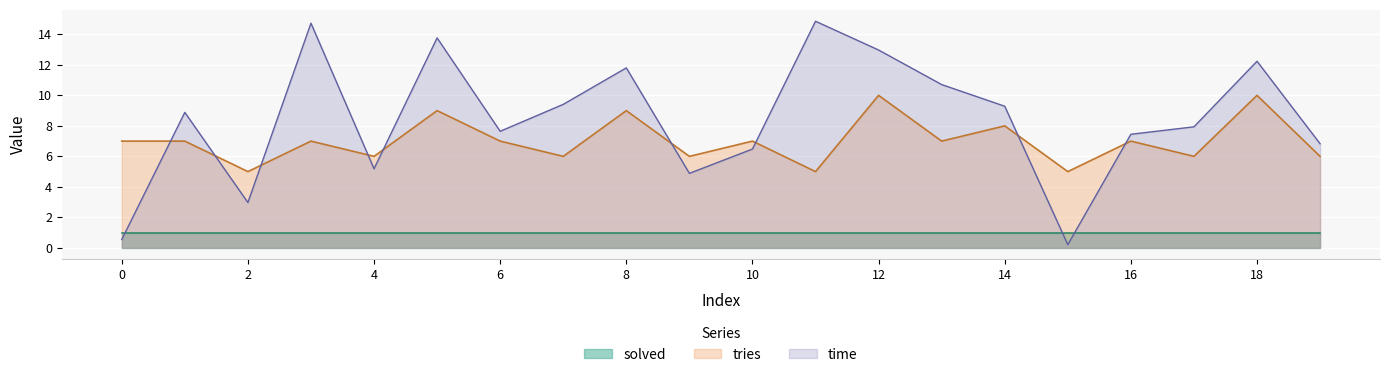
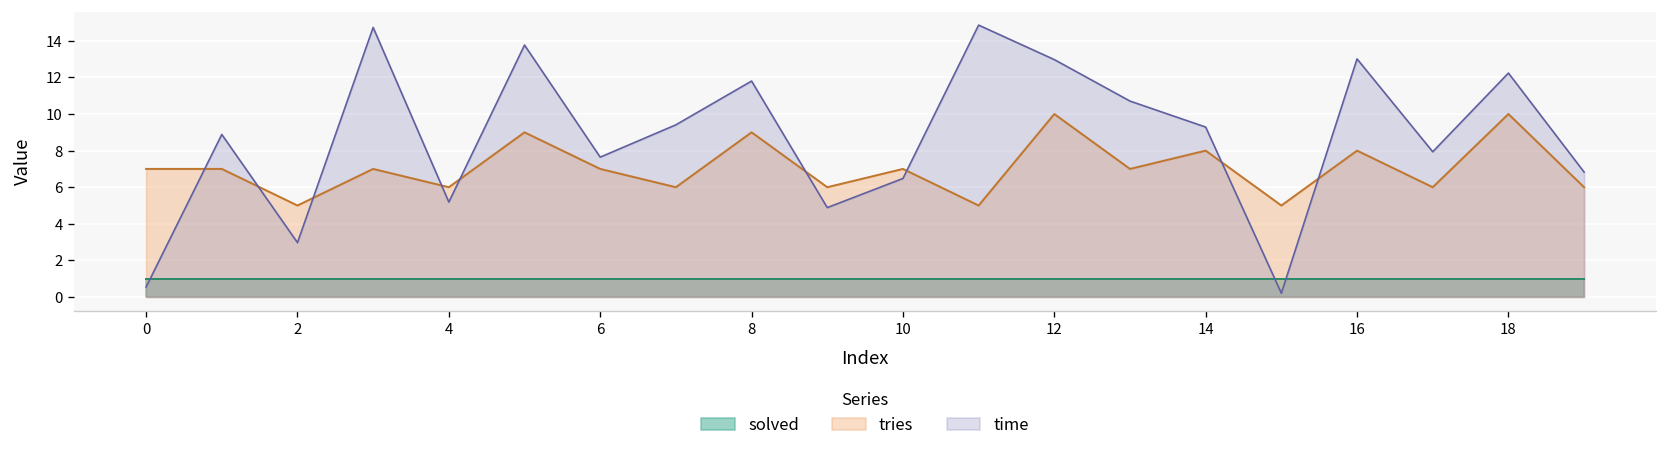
  {
    "solved": {
      "0": 1.0,
      "2": 1.0,
      "4": 1.0,
      "6": 1.0,
      "8": 1.0,
      "10": 1.0,
      "12": 1.0,
      "14": 1.0,
      "16": 1.0,
      "18": 1.0
    },
    "tries": {
      "0": 7,
      "2": 5,
      "4": 6,
      "6": 7,
      "8": 9,
      "10": 7,
      "12": 10,
      "14": 8,
-     "16": 7,
+     "16": 8,
      "18": 10
    },
    "time": {
      "0": 0.5,
      "2": 3.0,
      "4": 5.2,
      "6": 7.6,
      "8": 11.8,
      "10": 6.5,
      "12": 13.0,
      "14": 9.3,
-     "16": 7.4,
+     "16": 13.0,
      "18": 12.2
    }
  }
